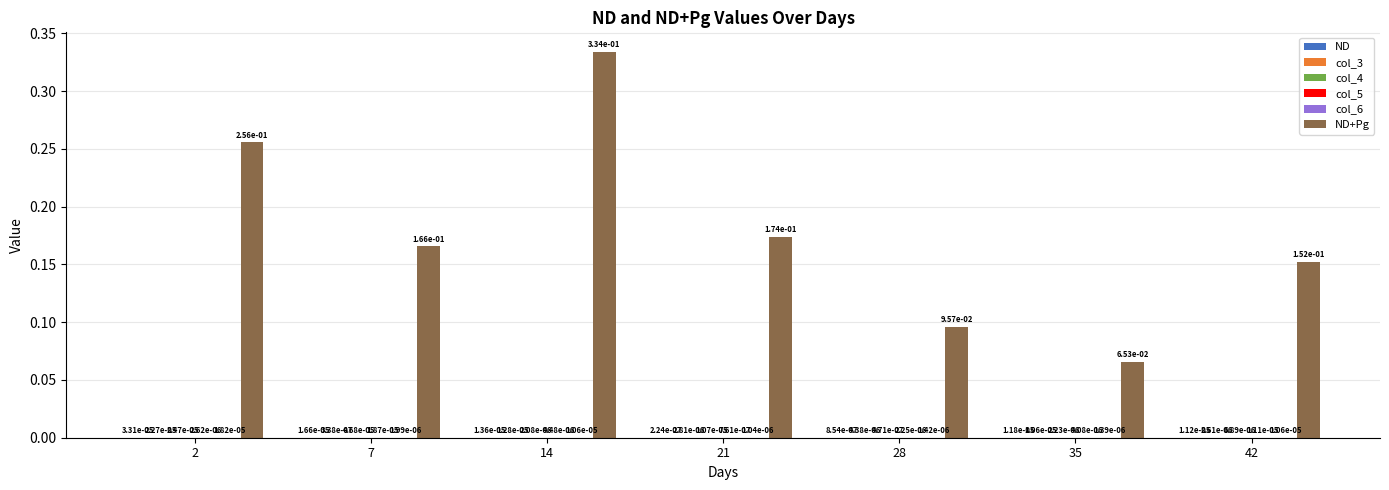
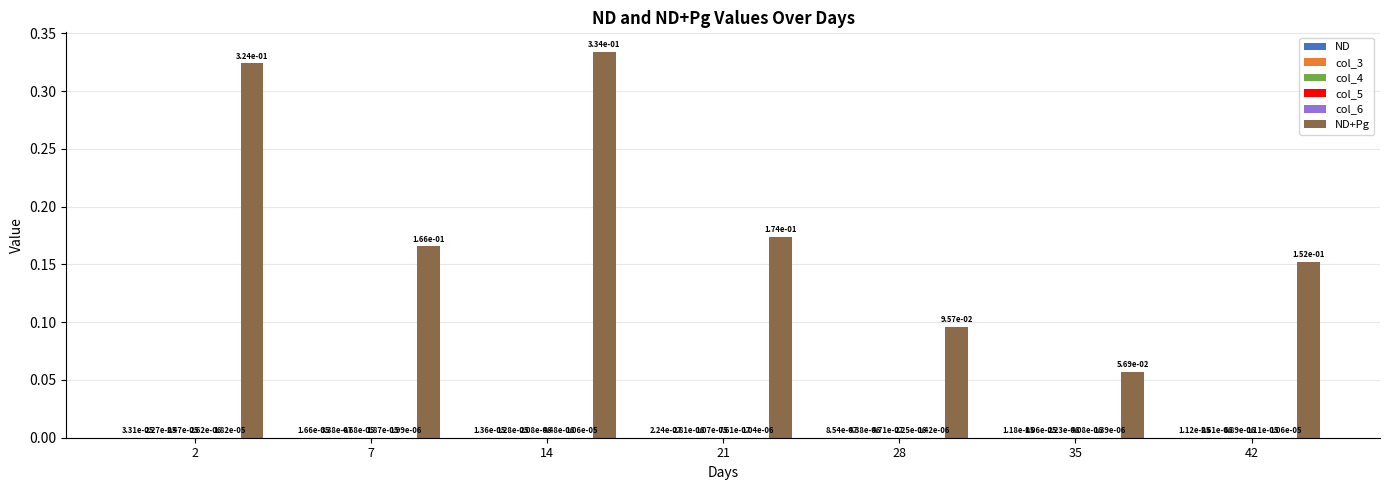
  {
    "ND+Pg": {
-     "2": "2.56e-01",
+     "2": "3.24e-01",
      "7": "1.66e-01",
      "14": "3.34e-01",
      "21": "1.74e-01",
      "28": "9.57e-02",
-     "35": "6.53e-02",
+     "35": "5.69e-02",
      "42": "1.52e-01"
    }
  }
